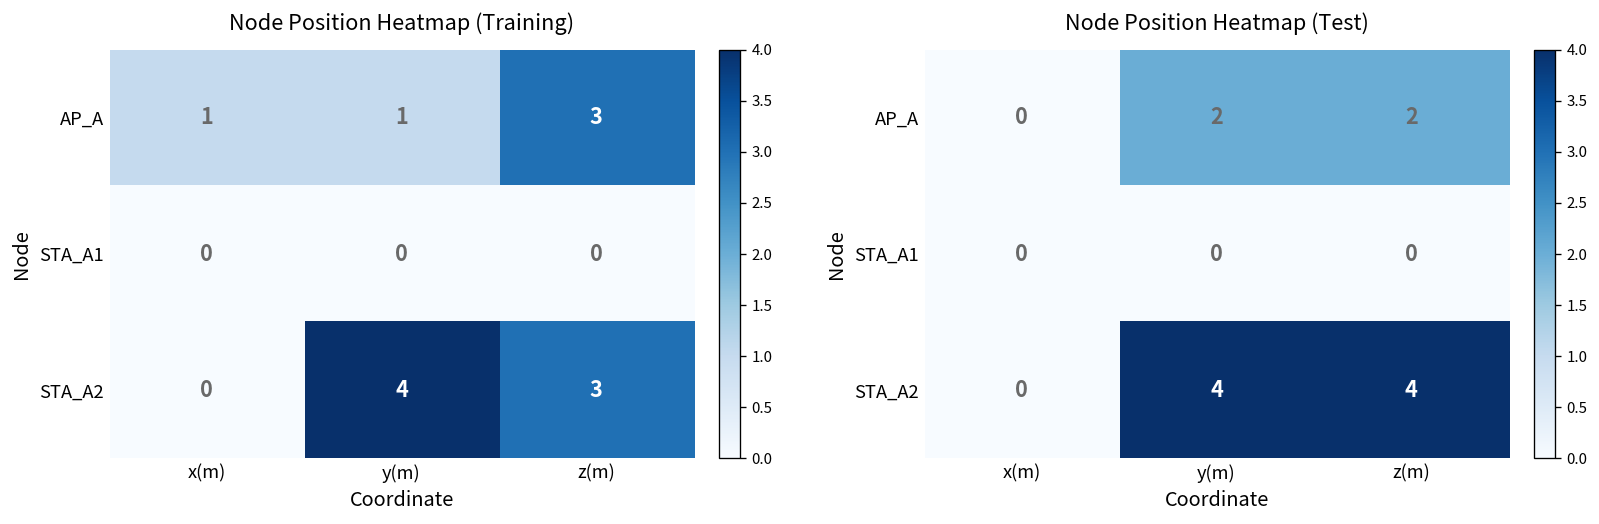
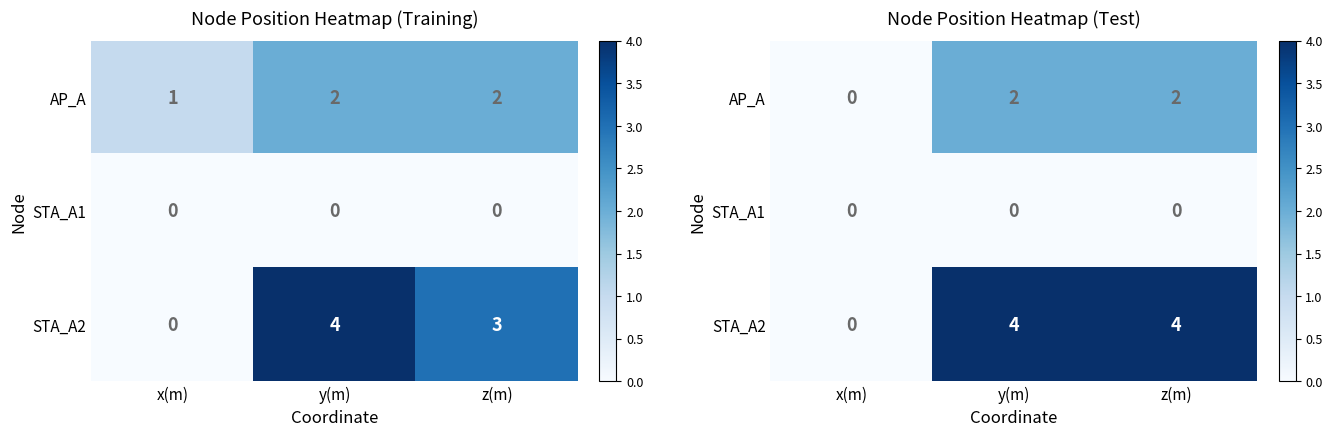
  {
    "Node Position Heatmap (Training)": {
      "AP_A": {
        "x(m)": 1,
-       "y(m)": 1,
-       "z(m)": 3
+       "y(m)": 2,
+       "z(m)": 2
      },
      "STA_A1": {
        "x(m)": 0,
        "y(m)": 0,
        "z(m)": 0
      },
      "STA_A2": {
        "x(m)": 0,
        "y(m)": 4,
        "z(m)": 3
      }
    },
    "Node Position Heatmap (Test)": {
      "AP_A": {
        "x(m)": 0,
        "y(m)": 2,
        "z(m)": 2
      },
      "STA_A1": {
        "x(m)": 0,
        "y(m)": 0,
        "z(m)": 0
      },
      "STA_A2": {
        "x(m)": 0,
        "y(m)": 4,
        "z(m)": 4
      }
    }
  }
